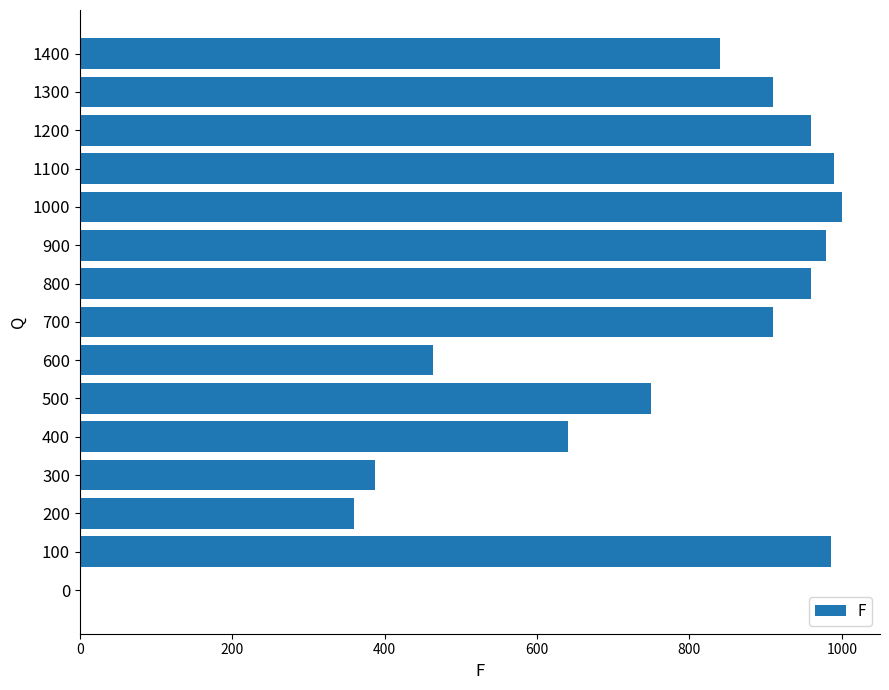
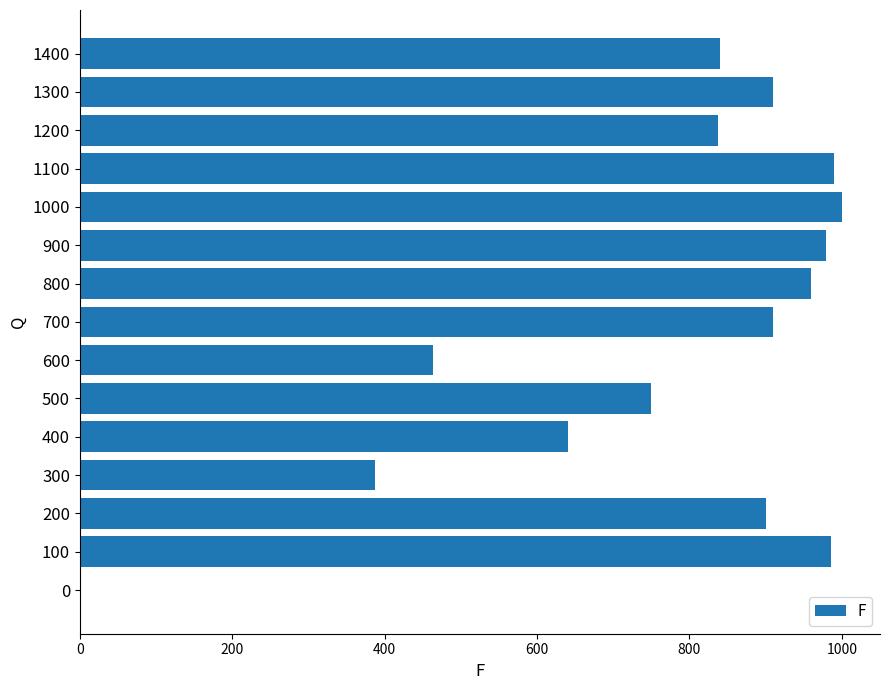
  {
    "1400": 840,
    "1300": 910,
-   "1200": 960,
+   "1200": 840,
    "1100": 990,
    "1000": 1000,
    "900": 980,
    "800": 960,
    "700": 910,
    "600": 460,
    "500": 750,
    "400": 640,
    "300": 390,
-   "200": 360,
+   "200": 900,
    "100": 990,
    "0": 0
  }
